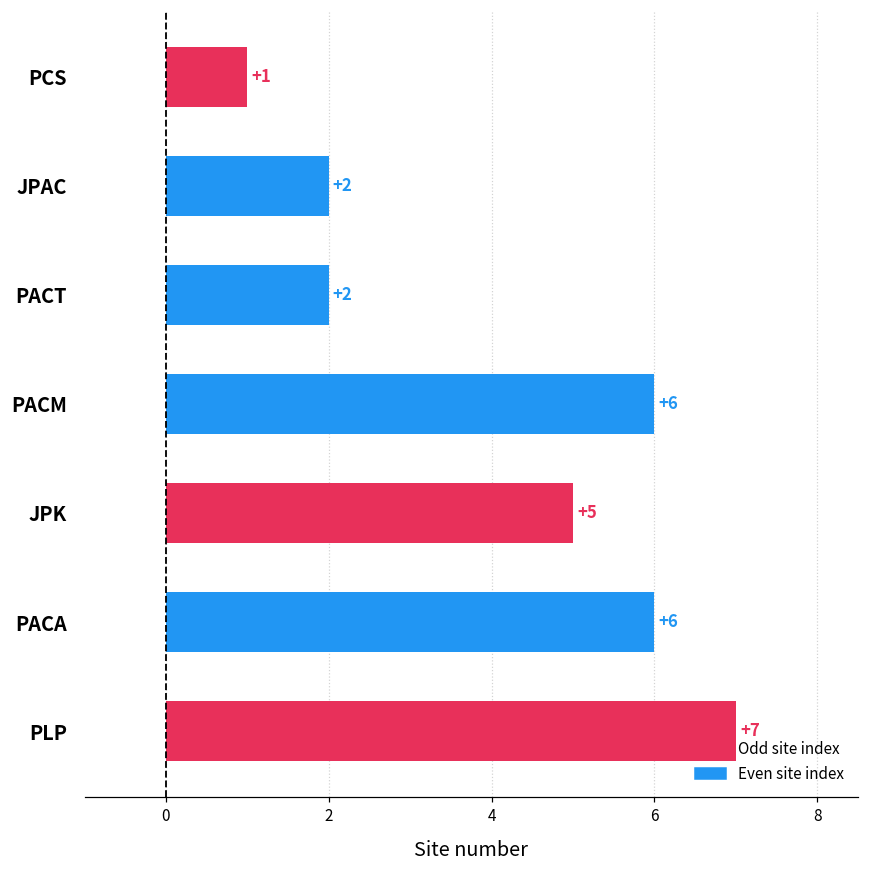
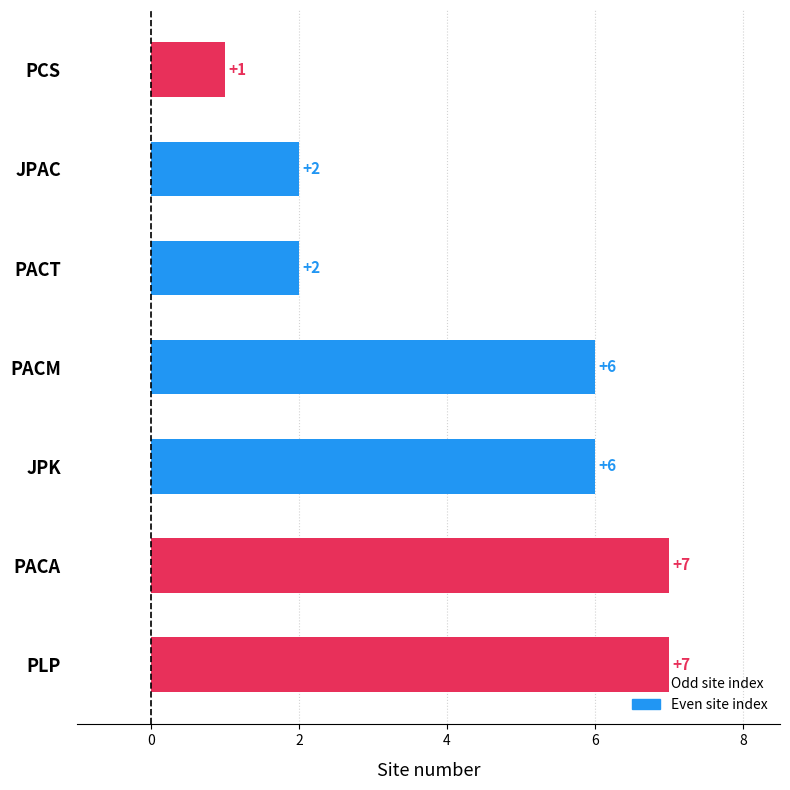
  {
    "PCS": "+1",
    "JPAC": "+2",
    "PACT": "+2",
    "PACM": "+6",
-   "JPK": "+5",
-   "PACA": "+6",
+   "JPK": "+6",
+   "PACA": "+7",
    "PLP": "+7"
  }
